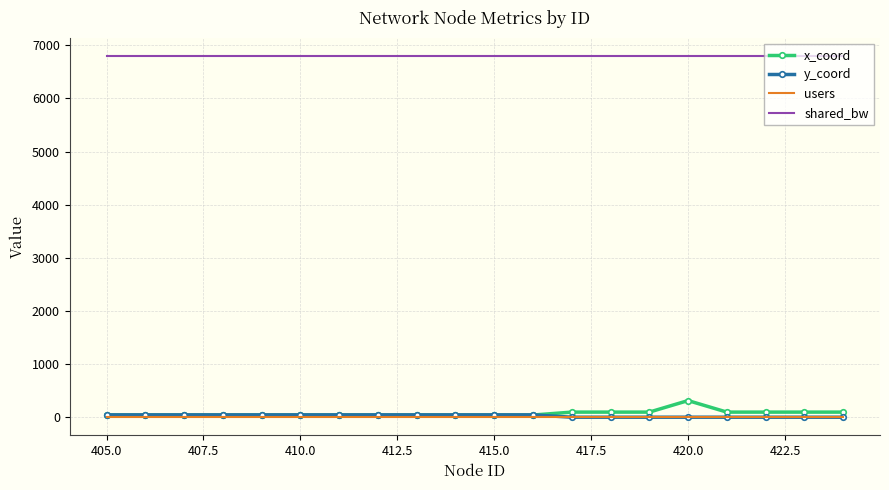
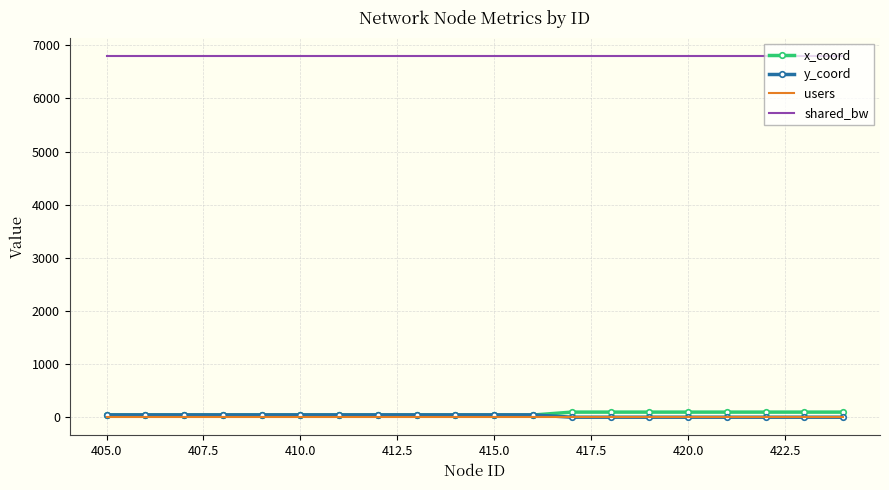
  {
    "x_coord": {
-     "420.0": 300
+     "420.0": 100
    },
    "shared_bw": {
      "405.0": 6800,
      "410.0": 6800,
      "415.0": 6800,
      "420.0": 6800
    }
  }
